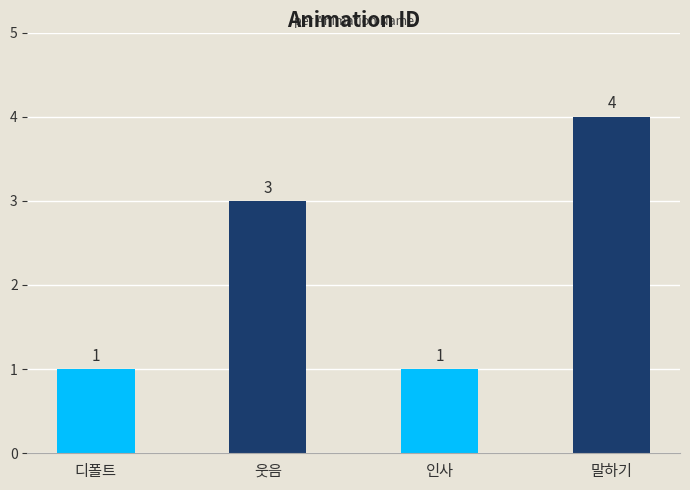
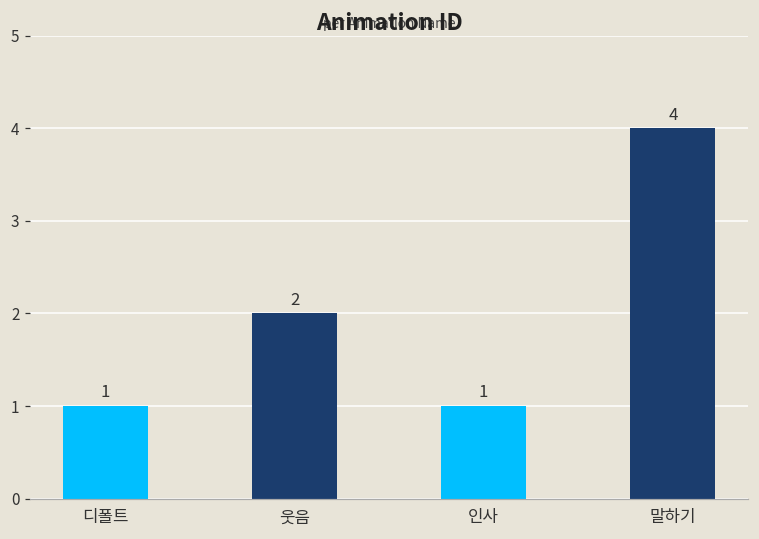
  {
    "디폴트": 1,
-   "웃음": 3,
+   "웃음": 2,
    "인사": 1,
    "말하기": 4
  }
